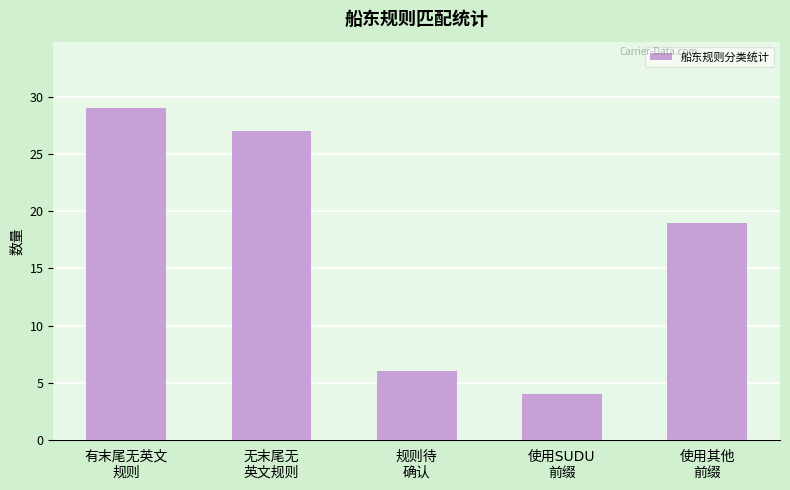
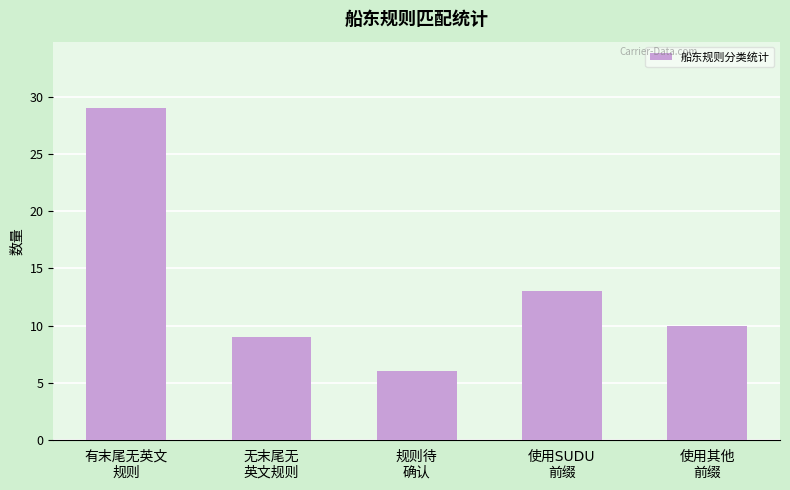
  {
    "有末尾无英文 规则": 29,
-   "无末尾无 英文规则": 27,
+   "无末尾无 英文规则": 9,
    "规则待 确认": 6,
-   "使用SUDU 前缀": 4,
-   "使用其他 前缀": 19
+   "使用SUDU 前缀": 13,
+   "使用其他 前缀": 10
  }
